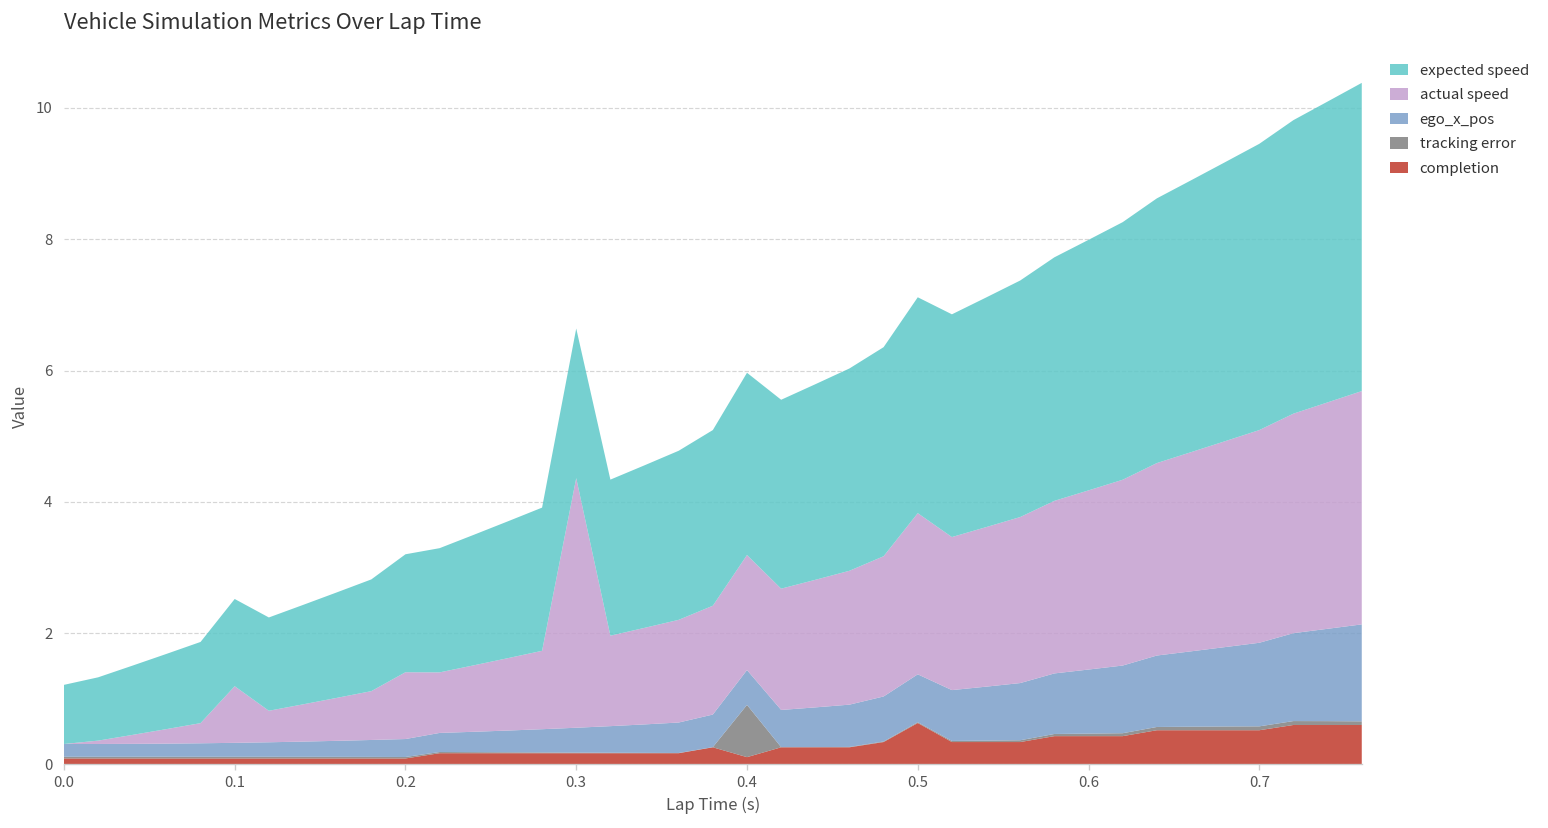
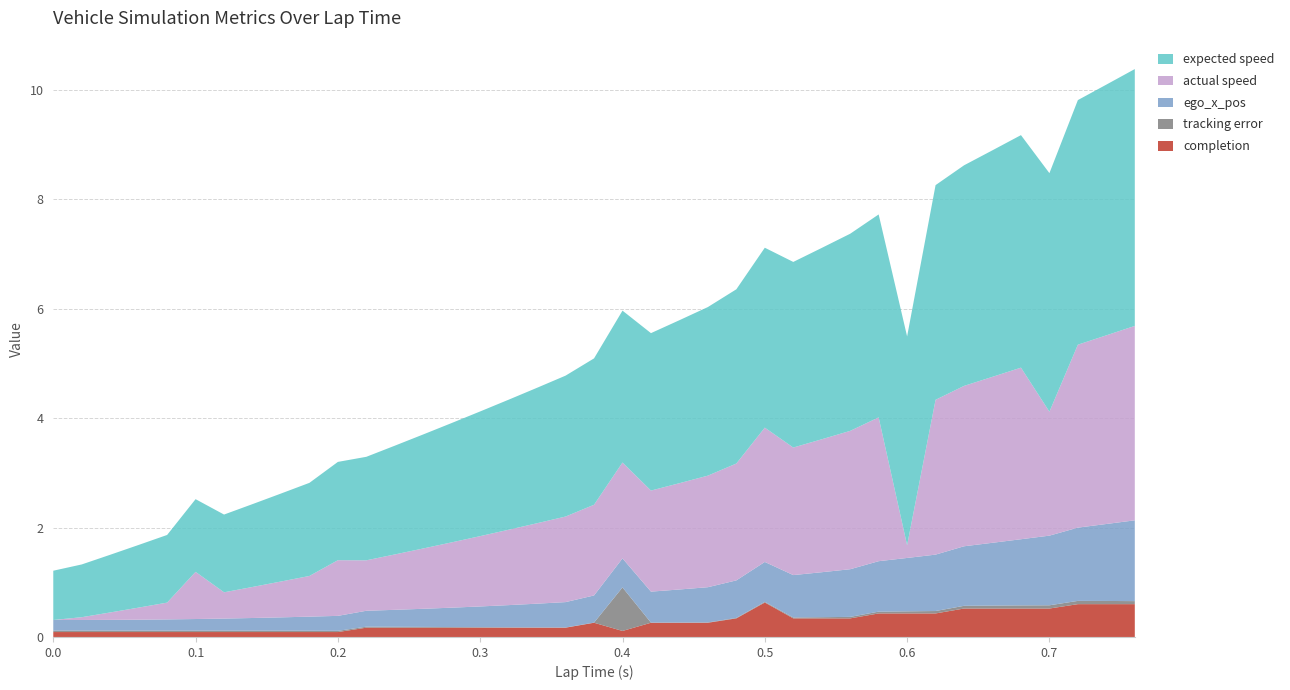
  {
    "completion": {
      "0.4": 0.1,
      "0.7": 0.5
    },
    "tracking error": {
      "0.4": 0.8,
      "0.7": 0.1
    },
    "actual speed": {
      "0.1": 0.9,
      "0.2": 1.0,
-     "0.3": 3.8,
+     "0.3": 1.3,
      "0.4": 1.8,
      "0.5": 2.5,
-     "0.6": 2.7,
-     "0.7": 3.2
+     "0.6": 0.2,
+     "0.7": 2.3
    }
  }
